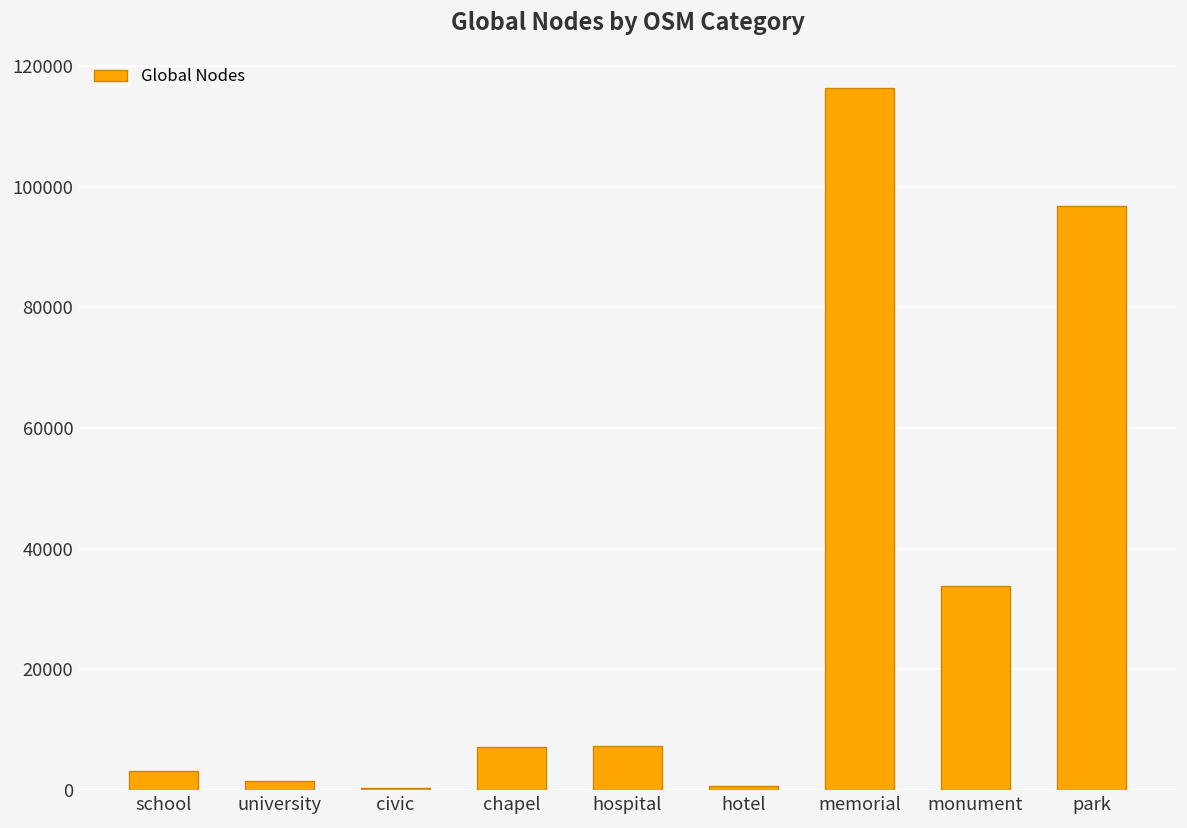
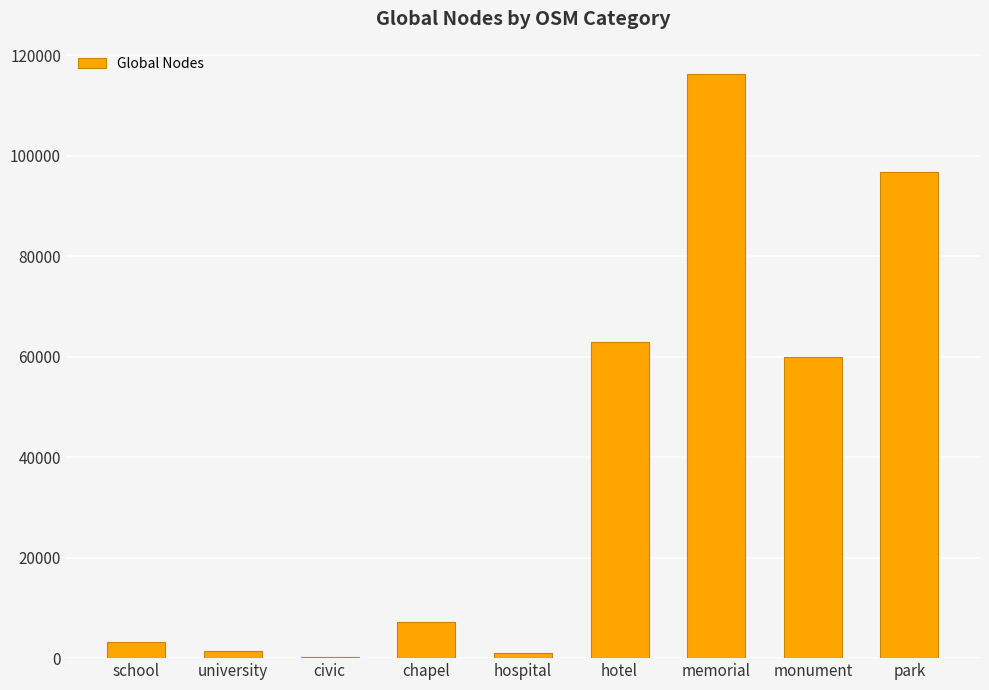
  {
    "school": 3000,
    "university": 2000,
    "chapel": 7000,
-   "hospital": 7000,
-   "hotel": 1000,
+   "hospital": 1000,
+   "hotel": 63000,
    "memorial": 116000,
-   "monument": 34000,
+   "monument": 60000,
    "park": 97000
  }
